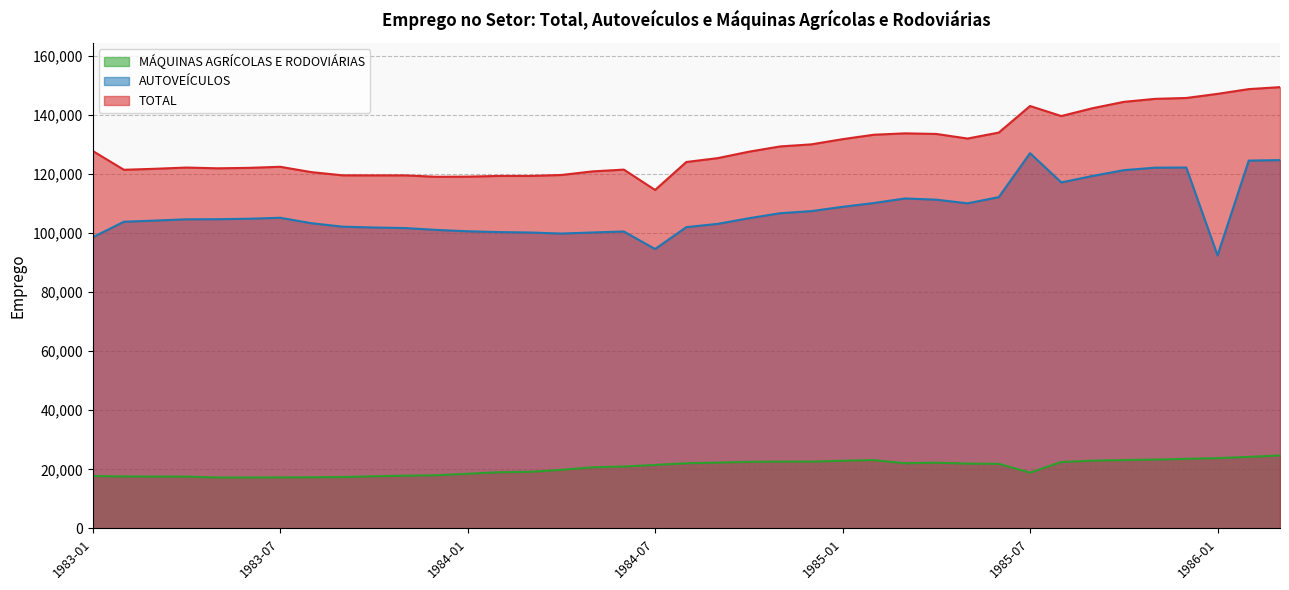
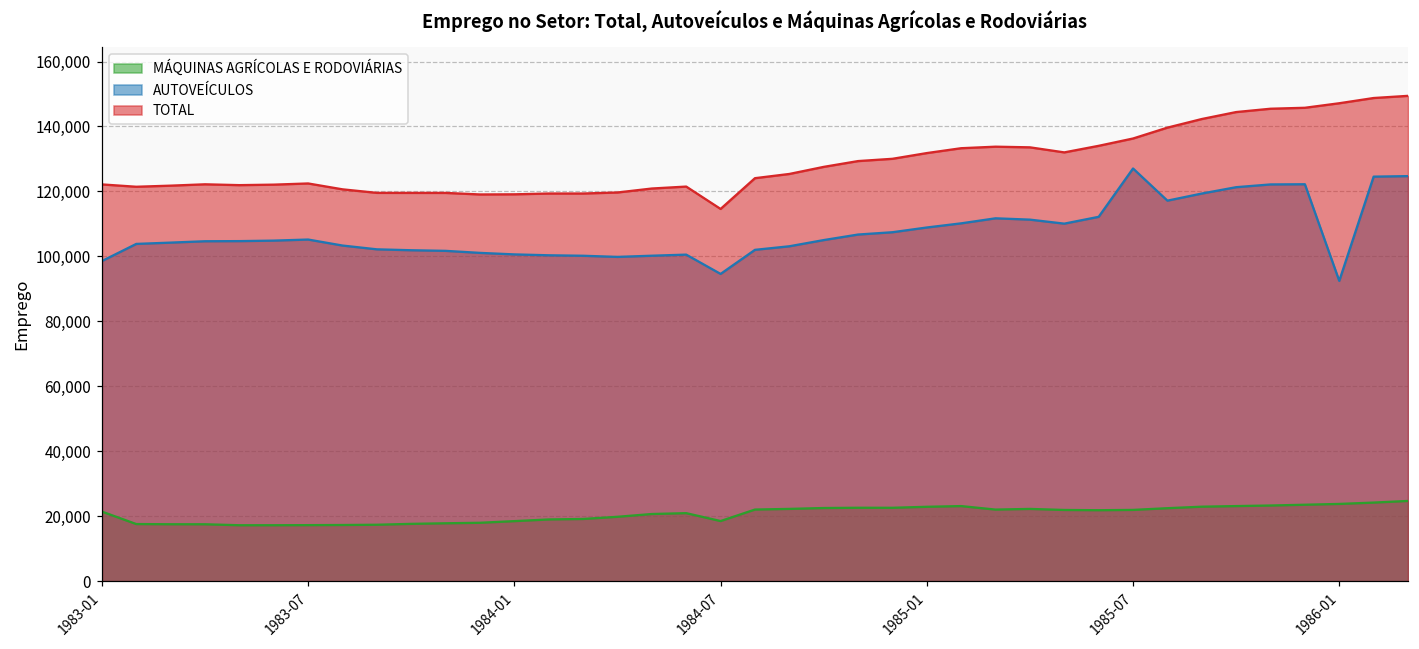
  {
    "MÁQUINAS AGRÍCOLAS E RODOVIÁRIAS": {
-     "1983-01": "18,000",
+     "1983-01": "21,000",
      "1983-07": "17,000",
      "1984-01": "19,000",
-     "1984-07": "21,000",
+     "1984-07": "19,000",
      "1985-01": "23,000",
-     "1985-07": "19,000",
+     "1985-07": "22,000",
      "1986-01": "24,000"
    },
    "AUTOVEÍCULOS": {
      "1983-01": "99,000",
      "1983-07": "105,000",
      "1984-01": "101,000",
      "1984-07": "95,000",
      "1985-01": "109,000",
      "1985-07": "127,000",
      "1986-01": "92,000"
    },
    "TOTAL": {
-     "1983-01": "128,000",
+     "1983-01": "122,000",
      "1983-07": "122,000",
      "1984-01": "119,000",
      "1984-07": "115,000",
      "1985-01": "132,000",
-     "1985-07": "143,000",
+     "1985-07": "136,000",
      "1986-01": "147,000"
    }
  }
